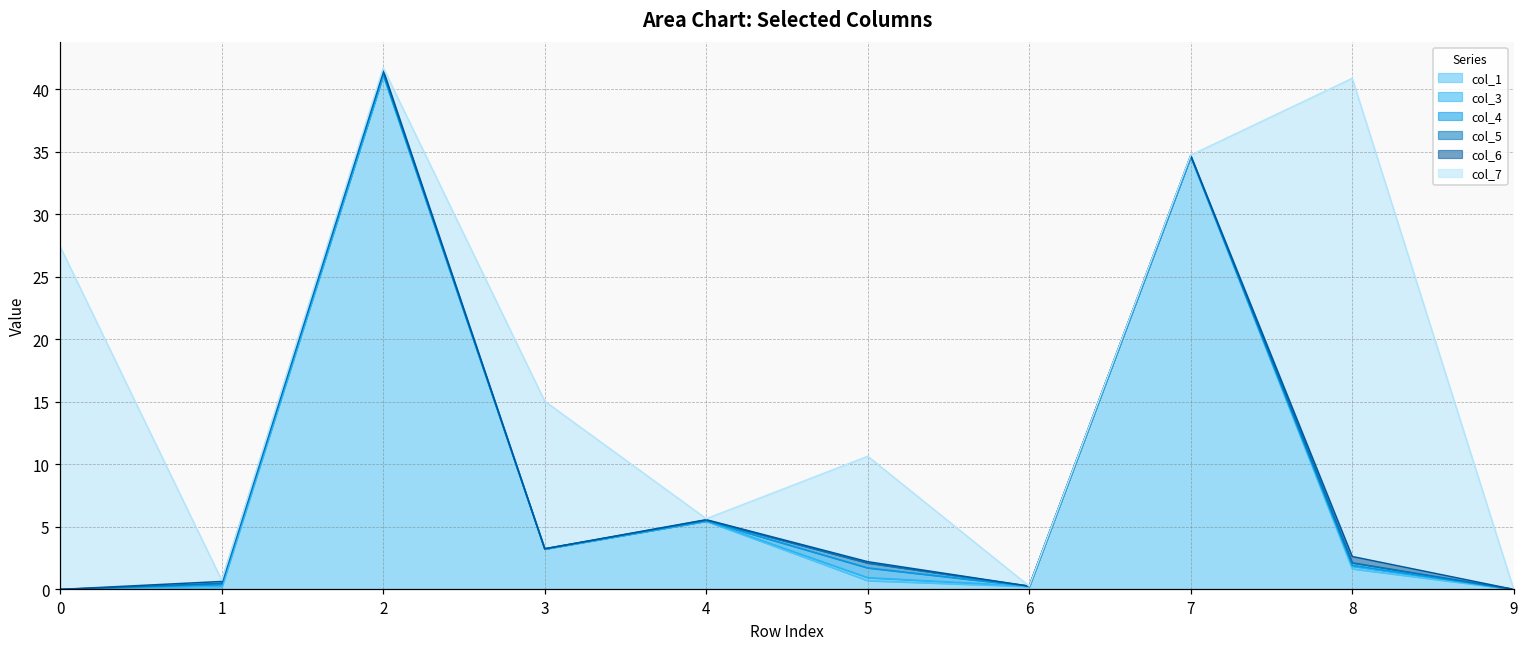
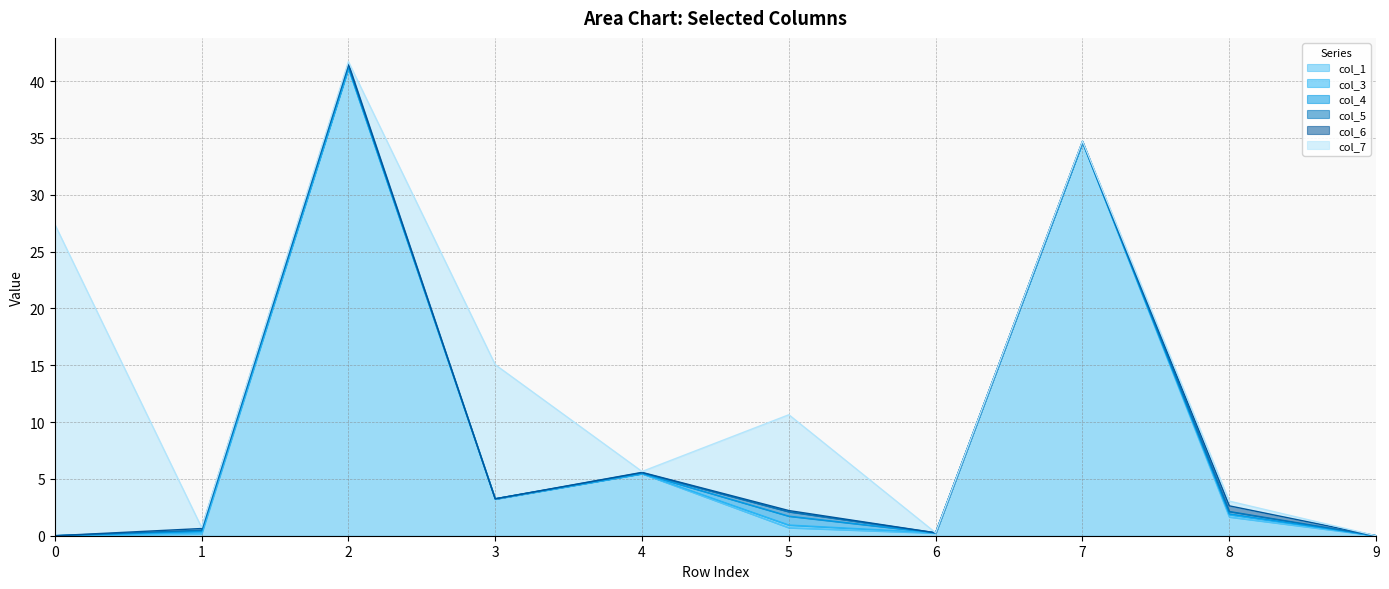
  {
    "col_7": {
      "0": 27.4,
      "3": 11.8,
      "5": 8.4,
-     "8": 38.3
+     "8": 0.4
    }
  }
